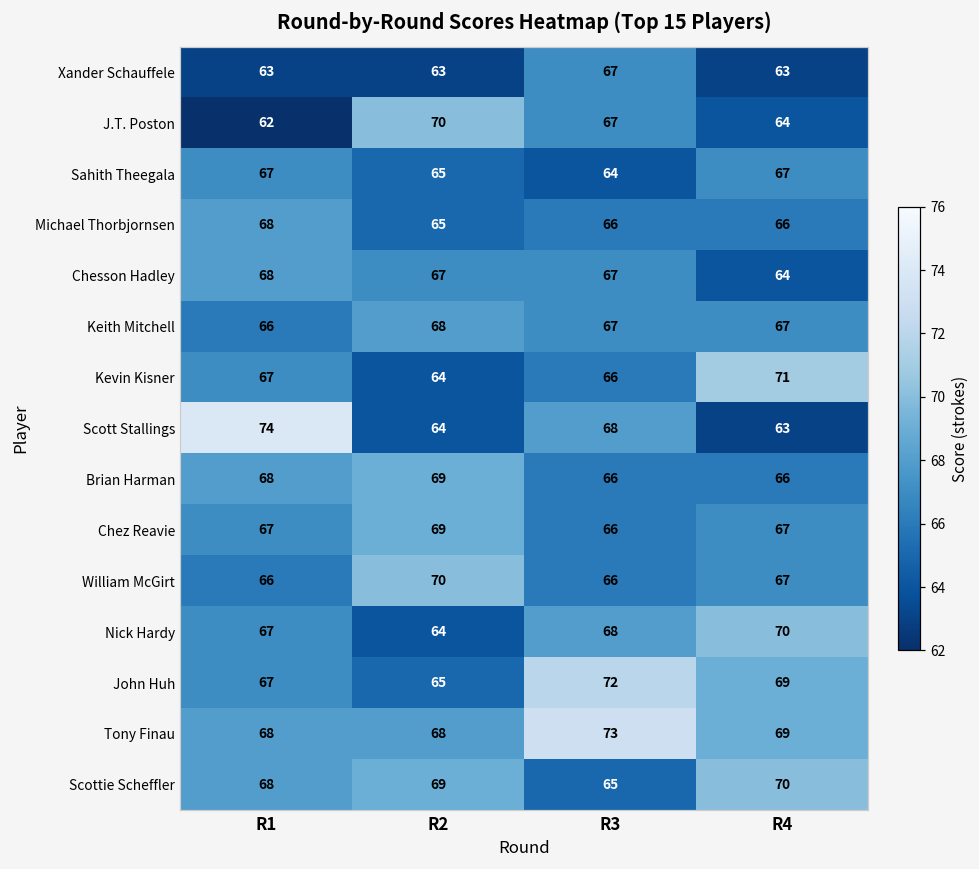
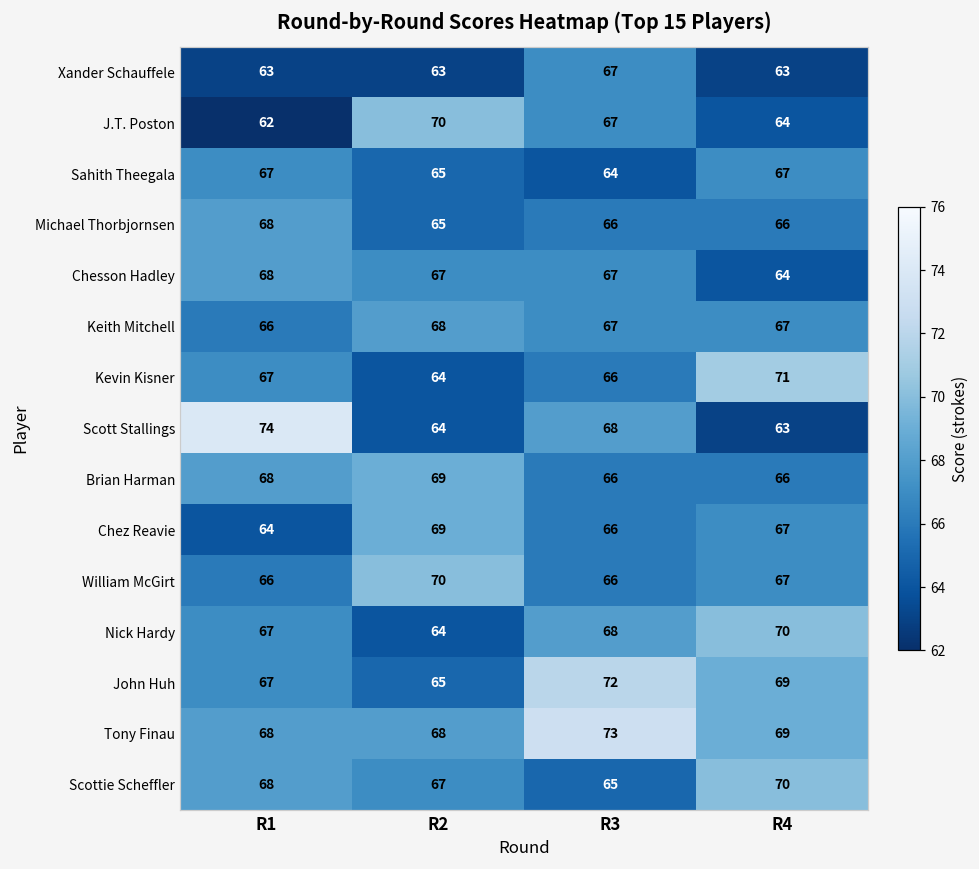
  {
    "Xander Schauffele": {
      "R1": 63,
      "R2": 63,
      "R3": 67,
      "R4": 63
    },
    "J.T. Poston": {
      "R1": 62,
      "R2": 70,
      "R3": 67,
      "R4": 64
    },
    "Sahith Theegala": {
      "R1": 67,
      "R2": 65,
      "R3": 64,
      "R4": 67
    },
    "Michael Thorbjornsen": {
      "R1": 68,
      "R2": 65,
      "R3": 66,
      "R4": 66
    },
    "Chesson Hadley": {
      "R1": 68,
      "R2": 67,
      "R3": 67,
      "R4": 64
    },
    "Keith Mitchell": {
      "R1": 66,
      "R2": 68,
      "R3": 67,
      "R4": 67
    },
    "Kevin Kisner": {
      "R1": 67,
      "R2": 64,
      "R3": 66,
      "R4": 71
    },
    "Scott Stallings": {
      "R1": 74,
      "R2": 64,
      "R3": 68,
      "R4": 63
    },
    "Brian Harman": {
      "R1": 68,
      "R2": 69,
      "R3": 66,
      "R4": 66
    },
    "Chez Reavie": {
-     "R1": 67,
+     "R1": 64,
      "R2": 69,
      "R3": 66,
      "R4": 67
    },
    "William McGirt": {
      "R1": 66,
      "R2": 70,
      "R3": 66,
      "R4": 67
    },
    "Nick Hardy": {
      "R1": 67,
      "R2": 64,
      "R3": 68,
      "R4": 70
    },
    "John Huh": {
      "R1": 67,
      "R2": 65,
      "R3": 72,
      "R4": 69
    },
    "Tony Finau": {
      "R1": 68,
      "R2": 68,
      "R3": 73,
      "R4": 69
    },
    "Scottie Scheffler": {
      "R1": 68,
-     "R2": 69,
+     "R2": 67,
      "R3": 65,
      "R4": 70
    }
  }
